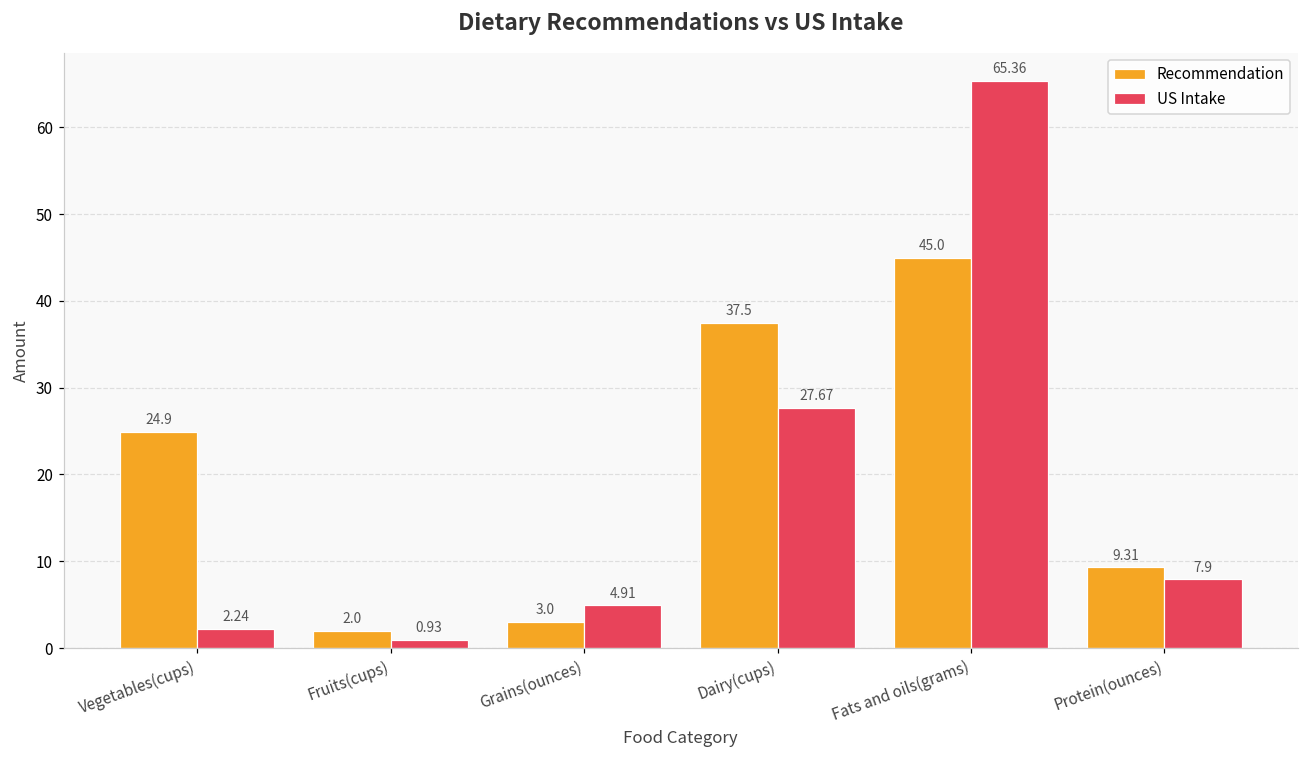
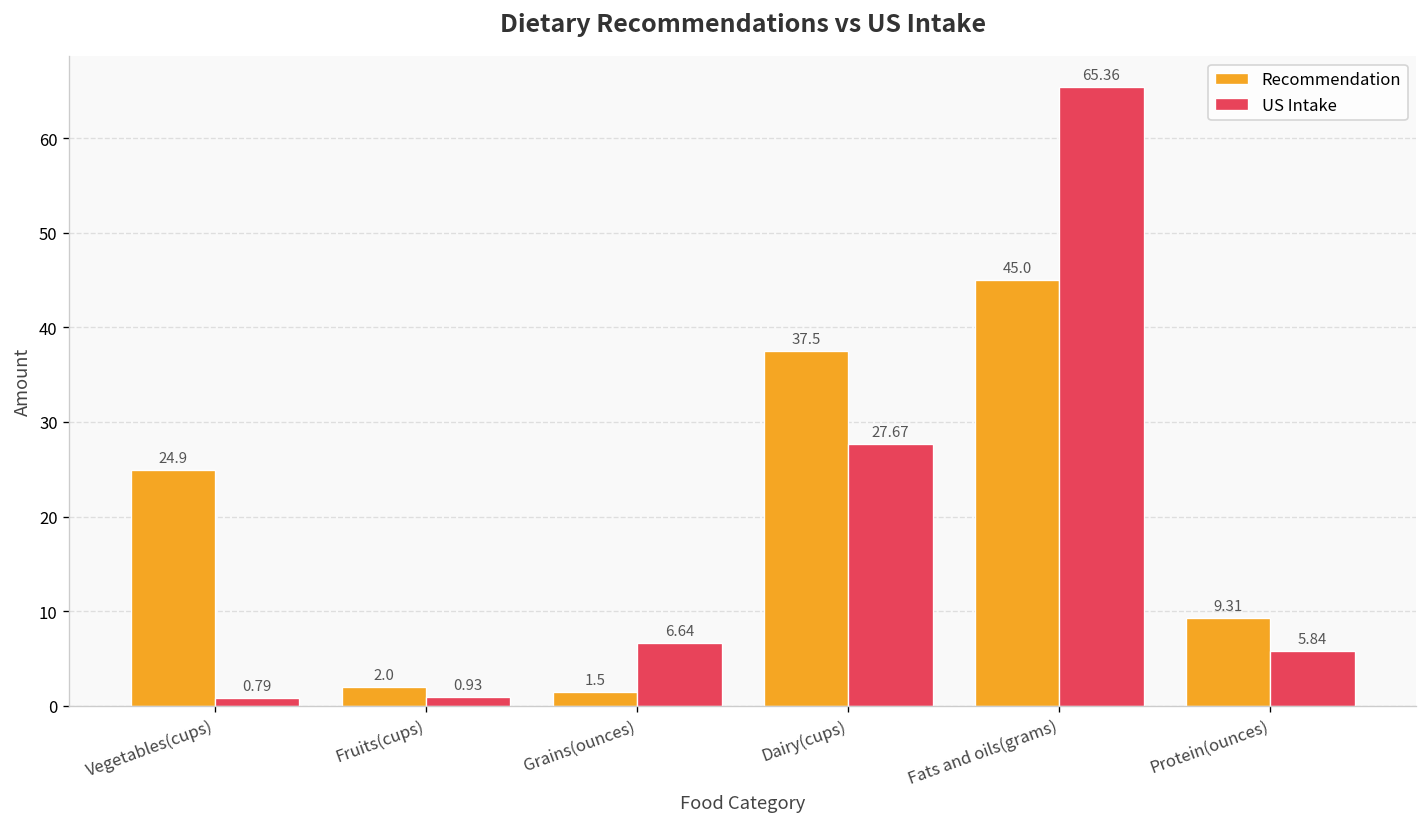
  {
    "Recommendation": {
      "Vegetables(cups)": 24.9,
      "Fruits(cups)": 2.0,
-     "Grains(ounces)": 3.0,
+     "Grains(ounces)": 1.5,
      "Dairy(cups)": 37.5,
      "Fats and oils(grams)": 45.0,
      "Protein(ounces)": 9.31
    },
    "US Intake": {
-     "Vegetables(cups)": 2.24,
+     "Vegetables(cups)": 0.79,
      "Fruits(cups)": 0.93,
-     "Grains(ounces)": 4.91,
+     "Grains(ounces)": 6.64,
      "Dairy(cups)": 27.67,
      "Fats and oils(grams)": 65.36,
-     "Protein(ounces)": 7.9
+     "Protein(ounces)": 5.84
    }
  }
